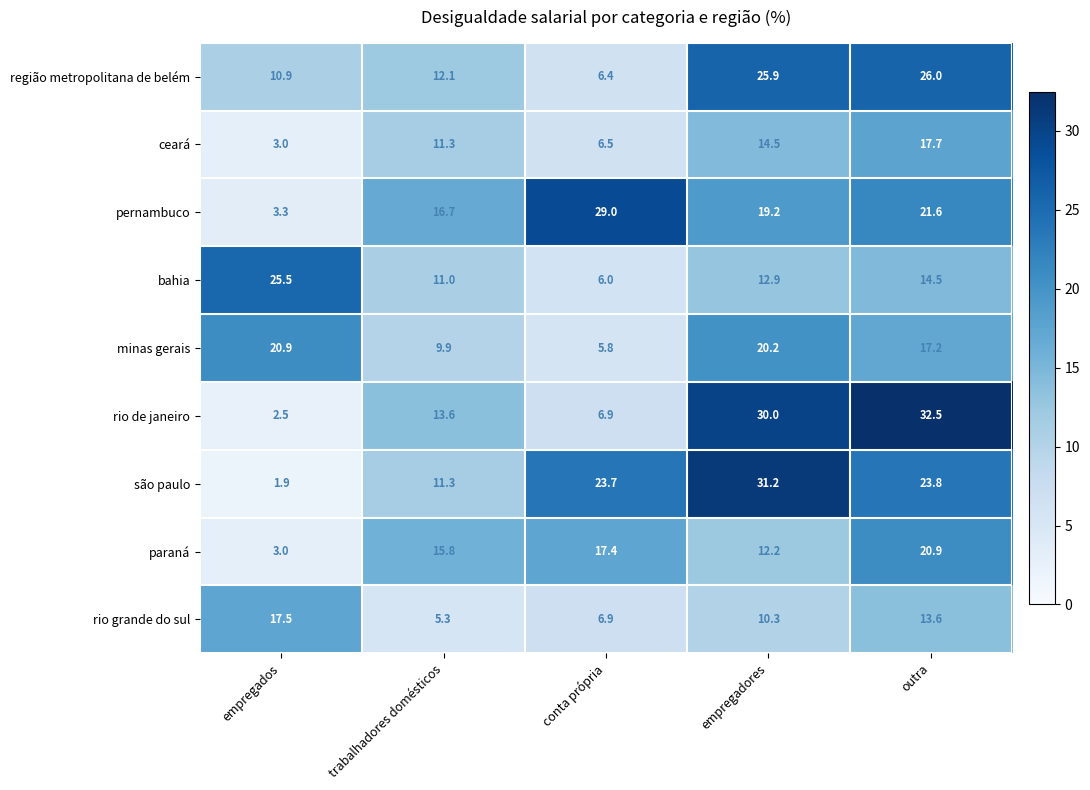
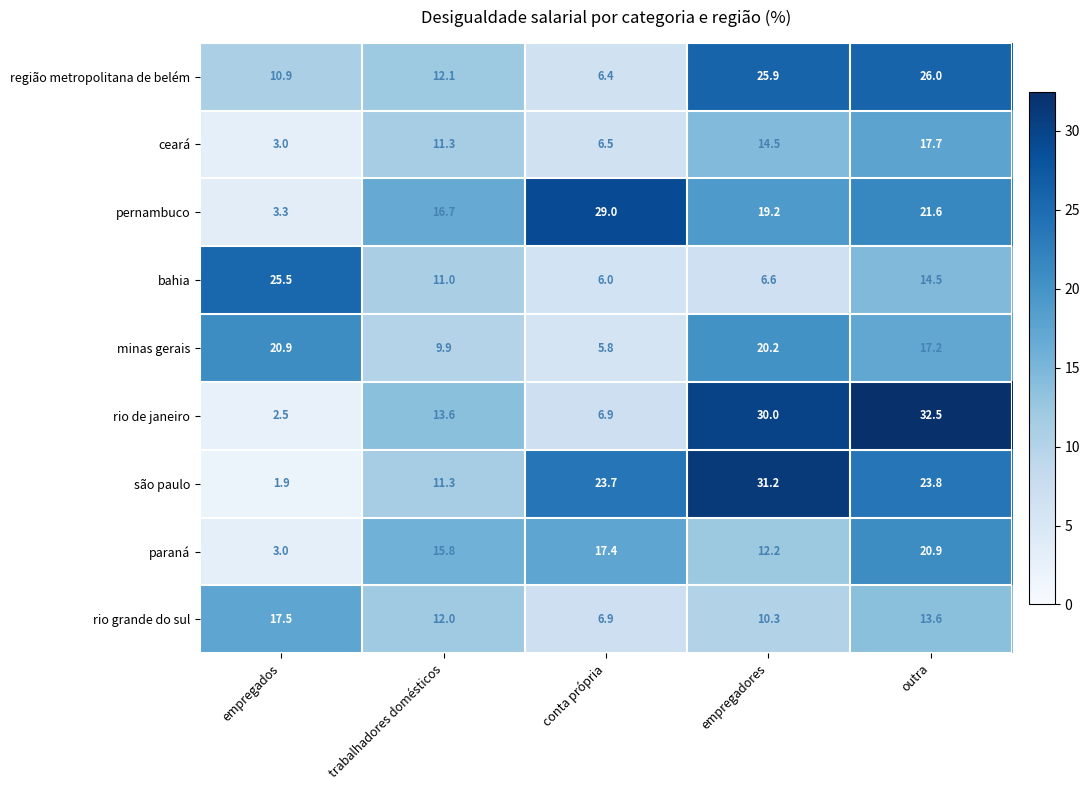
  {
    "região metropolitana de belém": {
      "empregados": 10.9,
      "trabalhadores domésticos": 12.1,
      "conta própria": 6.4,
      "empregadores": 25.9,
      "outra": 26.0
    },
    "ceará": {
      "empregados": 3.0,
      "trabalhadores domésticos": 11.3,
      "conta própria": 6.5,
      "empregadores": 14.5,
      "outra": 17.7
    },
    "pernambuco": {
      "empregados": 3.3,
      "conta própria": 29.0,
      "empregadores": 19.2,
      "outra": 21.6
    },
    "bahia": {
      "empregados": 25.5,
      "trabalhadores domésticos": 11.0,
      "conta própria": 6.0,
-     "empregadores": 12.9,
+     "empregadores": 6.6,
      "outra": 14.5
    },
    "minas gerais": {
      "empregados": 20.9,
      "trabalhadores domésticos": 9.9,
      "conta própria": 5.8,
      "empregadores": 20.2
    },
    "rio de janeiro": {
      "empregados": 2.5,
      "trabalhadores domésticos": 13.6,
      "conta própria": 6.9,
      "empregadores": 30.0,
      "outra": 32.5
    },
    "são paulo": {
      "empregados": 1.9,
      "trabalhadores domésticos": 11.3,
      "conta própria": 23.7,
      "empregadores": 31.2,
      "outra": 23.8
    },
    "paraná": {
      "empregados": 3.0,
      "conta própria": 17.4,
      "empregadores": 12.2,
      "outra": 20.9
    },
    "rio grande do sul": {
      "empregados": 17.5,
-     "trabalhadores domésticos": 5.3,
+     "trabalhadores domésticos": 12.0,
      "conta própria": 6.9,
      "empregadores": 10.3,
      "outra": 13.6
    }
  }
